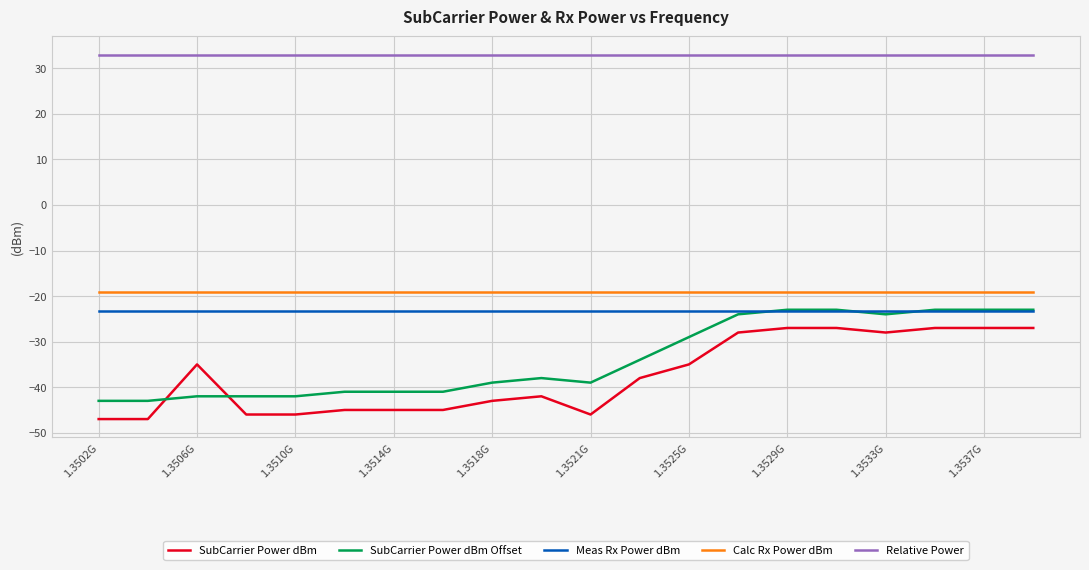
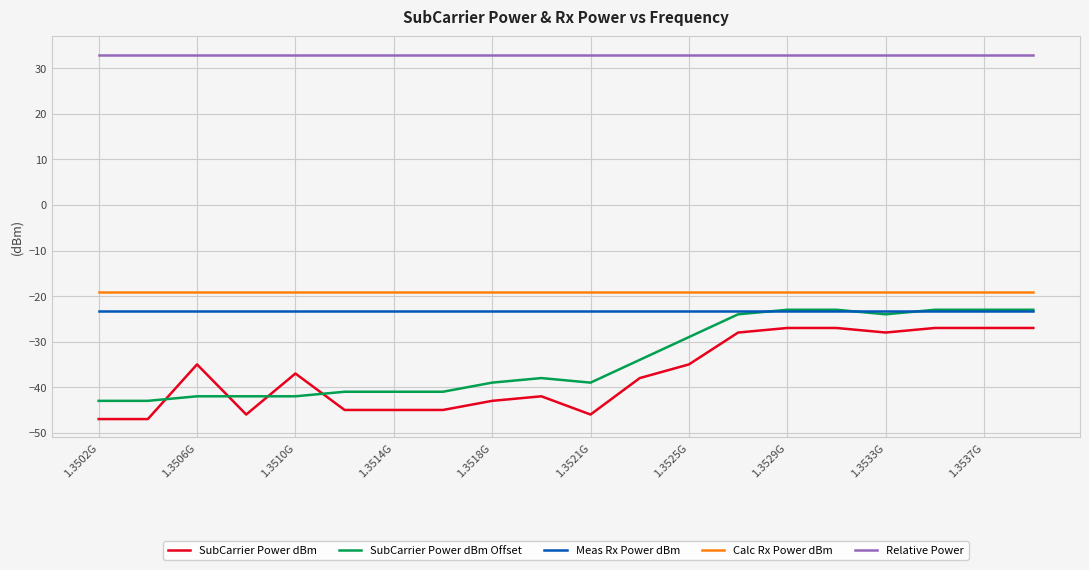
  {
    "SubCarrier Power dBm": {
      "1.3502G": -47,
      "1.3506G": -35,
-     "1.3510G": -46,
+     "1.3510G": -37,
      "1.3514G": -45,
      "1.3518G": -43,
      "1.3521G": -46,
      "1.3525G": -35,
      "1.3529G": -27,
      "1.3533G": -28,
      "1.3537G": -27
    },
    "SubCarrier Power dBm Offset": {
      "1.3502G": -43,
      "1.3506G": -42,
      "1.3510G": -42,
      "1.3514G": -41,
      "1.3518G": -39,
      "1.3521G": -39,
      "1.3525G": -29,
      "1.3533G": -24
    },
    "Meas Rx Power dBm": {
      "1.3502G": -23,
      "1.3506G": -23,
      "1.3510G": -23,
      "1.3514G": -23,
      "1.3518G": -23,
      "1.3521G": -23,
      "1.3525G": -23,
      "1.3533G": -23
    },
    "Calc Rx Power dBm": {
      "1.3502G": -19,
      "1.3506G": -19,
      "1.3510G": -19,
      "1.3514G": -19,
      "1.3518G": -19,
      "1.3521G": -19,
      "1.3525G": -19,
      "1.3529G": -19,
      "1.3533G": -19,
      "1.3537G": -19
    },
    "Relative Power": {
      "1.3502G": 33,
      "1.3506G": 33,
      "1.3510G": 33,
      "1.3514G": 33,
      "1.3518G": 33,
      "1.3521G": 33,
      "1.3525G": 33,
      "1.3529G": 33,
      "1.3533G": 33,
      "1.3537G": 33
    }
  }
